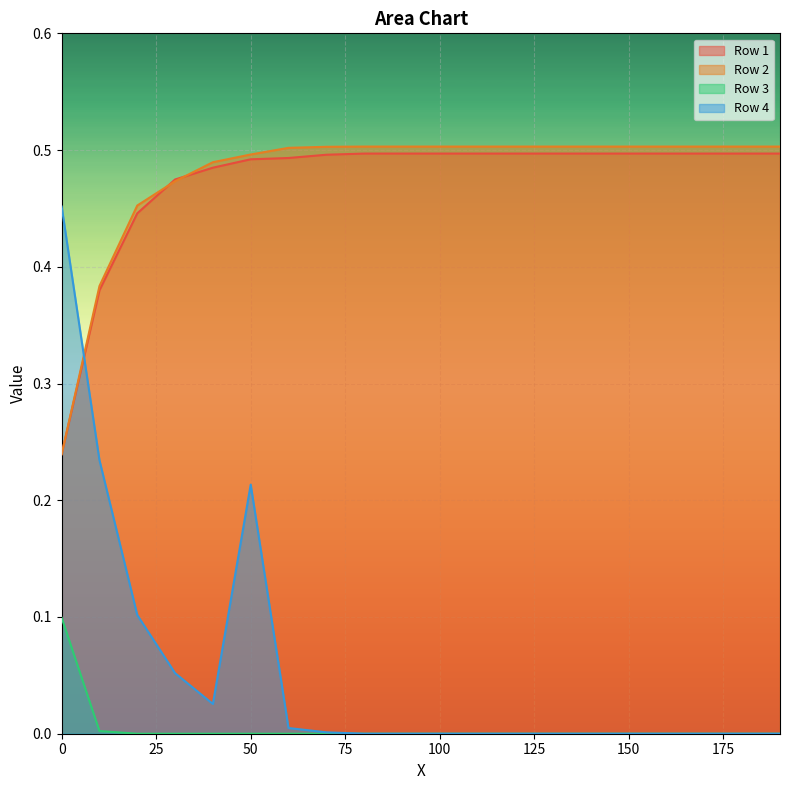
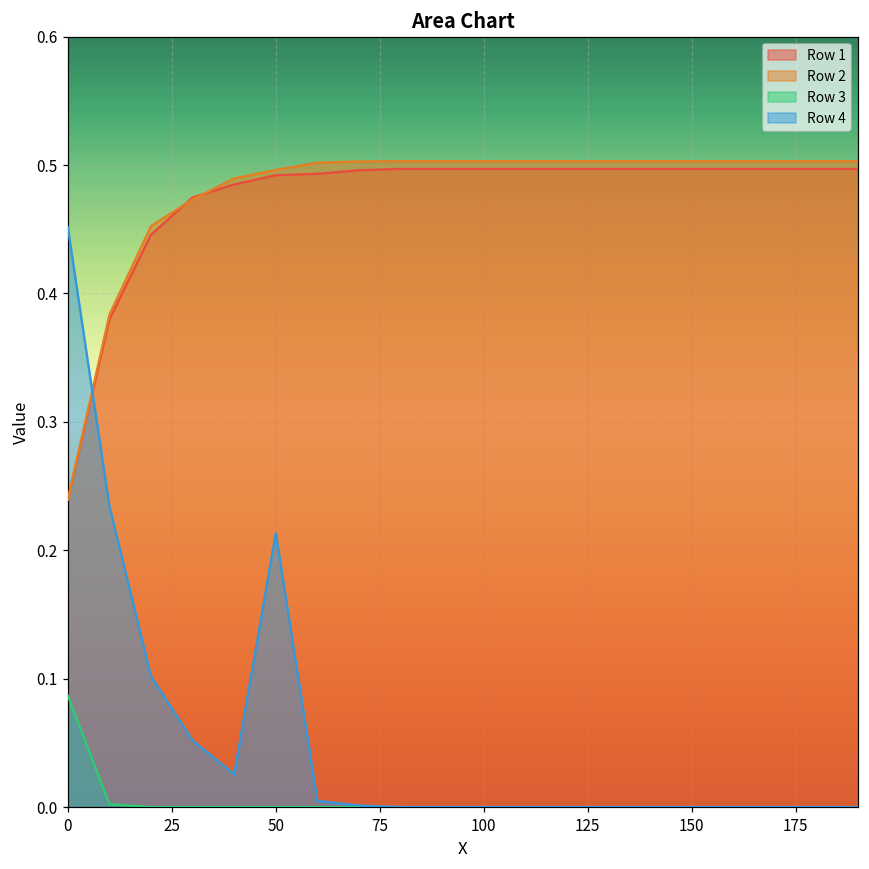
  {
    "Row 3": {
-     "0": 0.099,
+     "0": 0.087,
      "50": 0.000
    },
    "Row 4": {
      "0": 0.452,
      "50": 0.213
    }
  }
